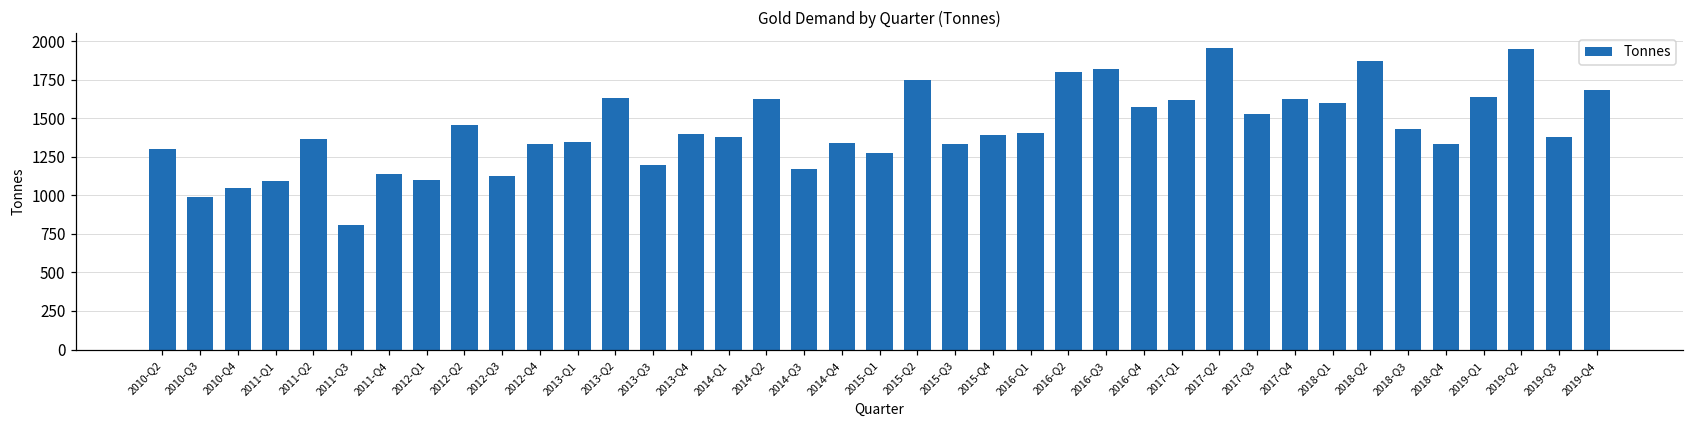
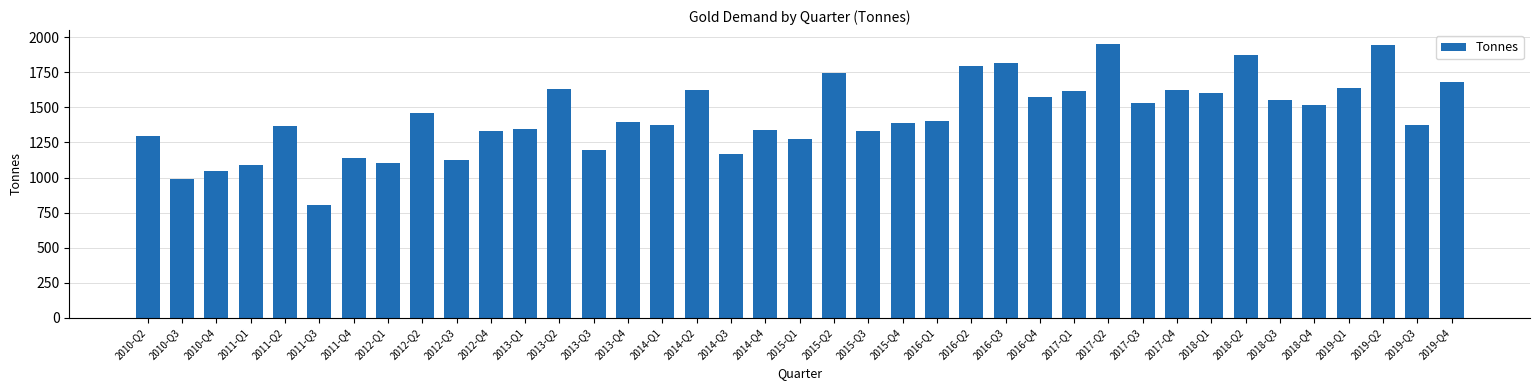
  {
    "2010-Q2": 1300,
    "2010-Q3": 990,
    "2010-Q4": 1040,
    "2011-Q1": 1090,
    "2011-Q2": 1370,
    "2011-Q3": 810,
    "2011-Q4": 1140,
    "2012-Q1": 1100,
    "2012-Q2": 1460,
    "2012-Q3": 1120,
    "2012-Q4": 1330,
    "2013-Q1": 1350,
    "2013-Q2": 1630,
    "2013-Q3": 1200,
    "2013-Q4": 1390,
    "2014-Q1": 1380,
    "2014-Q2": 1630,
    "2014-Q3": 1170,
    "2014-Q4": 1340,
    "2015-Q1": 1270,
    "2015-Q2": 1750,
    "2015-Q3": 1330,
    "2015-Q4": 1390,
    "2016-Q1": 1400,
    "2016-Q2": 1800,
    "2016-Q3": 1820,
    "2016-Q4": 1570,
    "2017-Q1": 1620,
    "2017-Q2": 1950,
    "2017-Q3": 1530,
    "2017-Q4": 1620,
    "2018-Q1": 1600,
    "2018-Q2": 1870,
-   "2018-Q3": 1430,
-   "2018-Q4": 1330,
+   "2018-Q3": 1560,
+   "2018-Q4": 1520,
    "2019-Q1": 1640,
    "2019-Q2": 1950,
    "2019-Q3": 1380,
    "2019-Q4": 1680
  }
